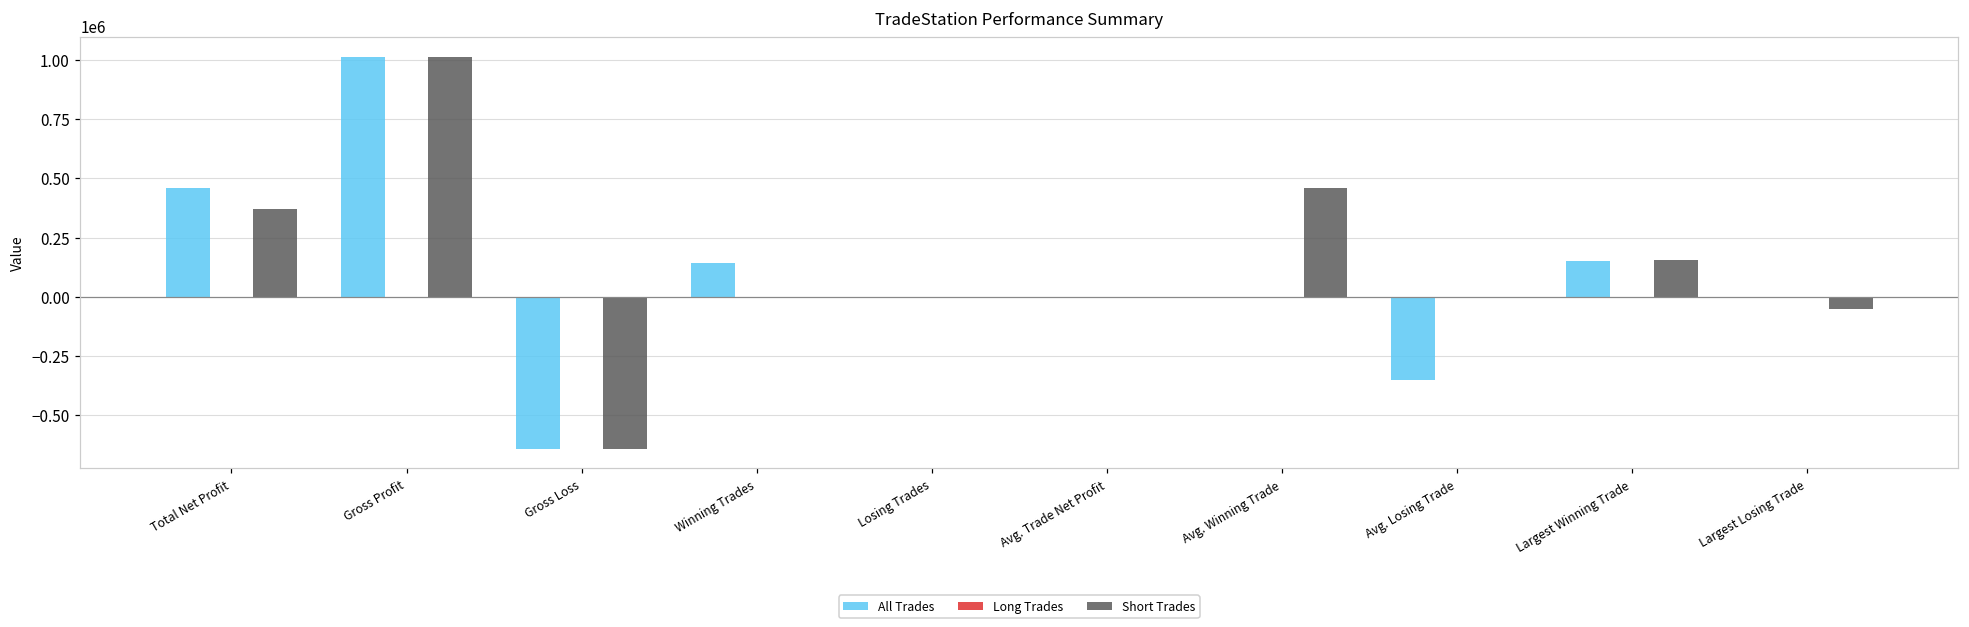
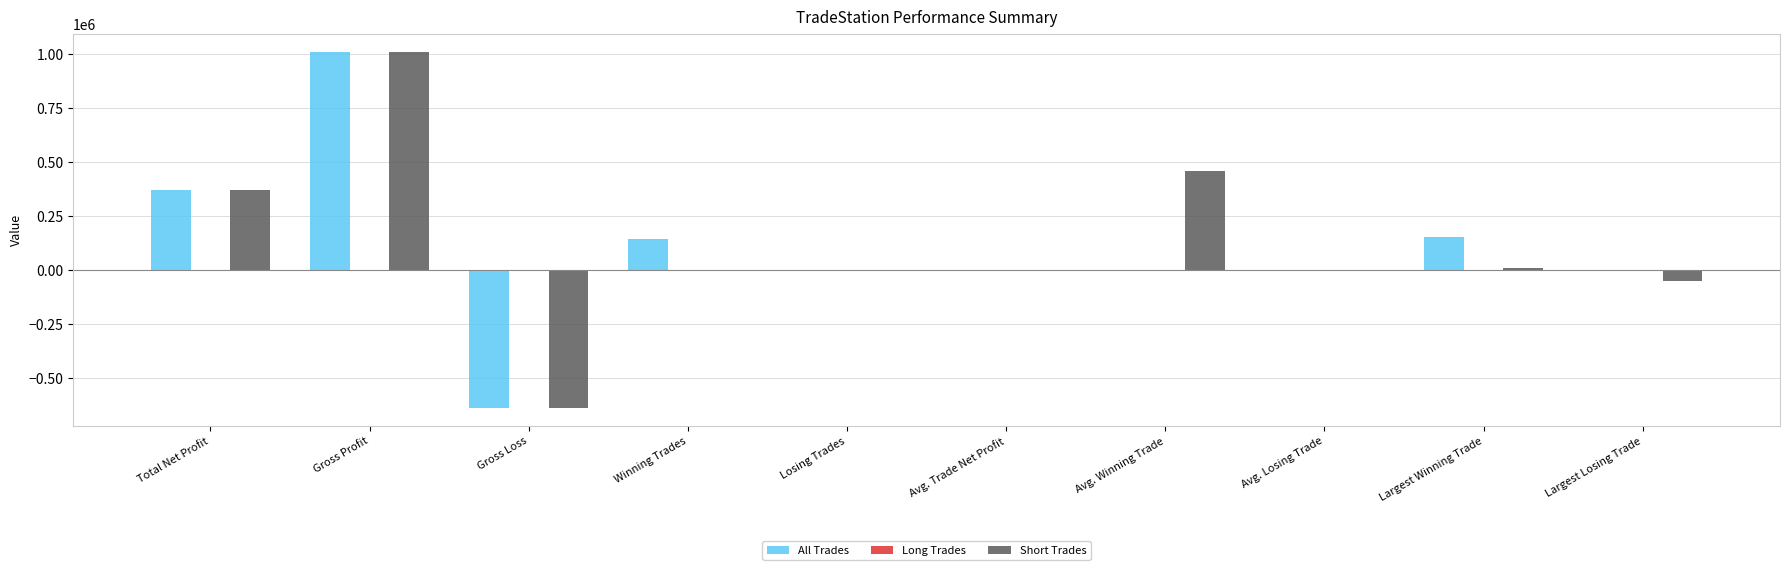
  {
    "All Trades": {
-     "Total Net Profit": 460000,
+     "Total Net Profit": 370000,
      "Gross Profit": 1010000,
      "Gross Loss": -640000,
      "Winning Trades": 140000,
-     "Avg. Losing Trade": -350000,
+     "Avg. Losing Trade": 0,
      "Largest Winning Trade": 150000
    },
    "Long Trades": {
      "Total Net Profit": 0,
      "Gross Profit": 0,
      "Gross Loss": 0,
      "Winning Trades": 0,
      "Losing Trades": 0,
      "Avg. Trade Net Profit": 0,
      "Avg. Winning Trade": 0,
      "Avg. Losing Trade": 0,
      "Largest Winning Trade": 0,
      "Largest Losing Trade": 0
    },
    "Short Trades": {
      "Total Net Profit": 370000,
      "Gross Profit": 1010000,
      "Gross Loss": -640000,
      "Avg. Winning Trade": 460000,
-     "Largest Winning Trade": 160000,
+     "Largest Winning Trade": 10000,
      "Largest Losing Trade": -50000
    }
  }
